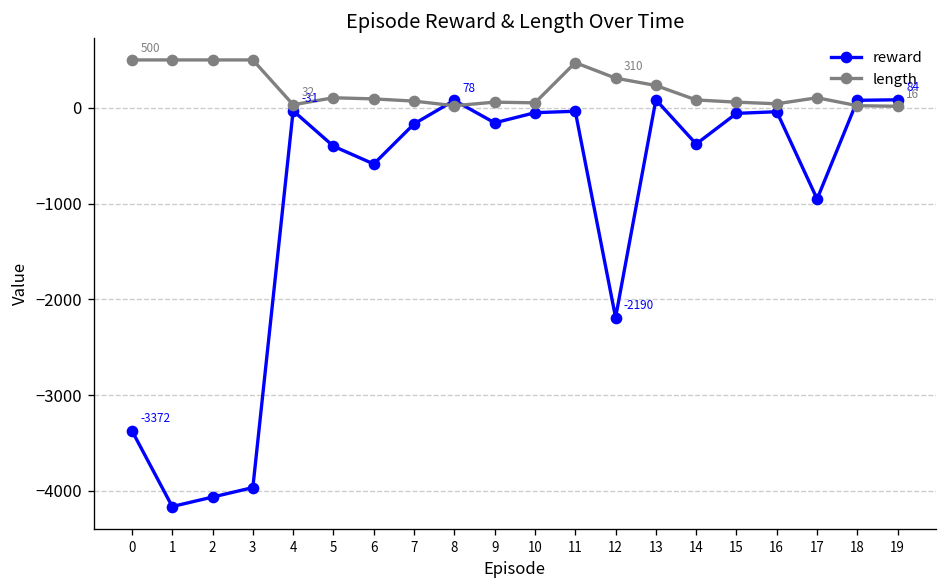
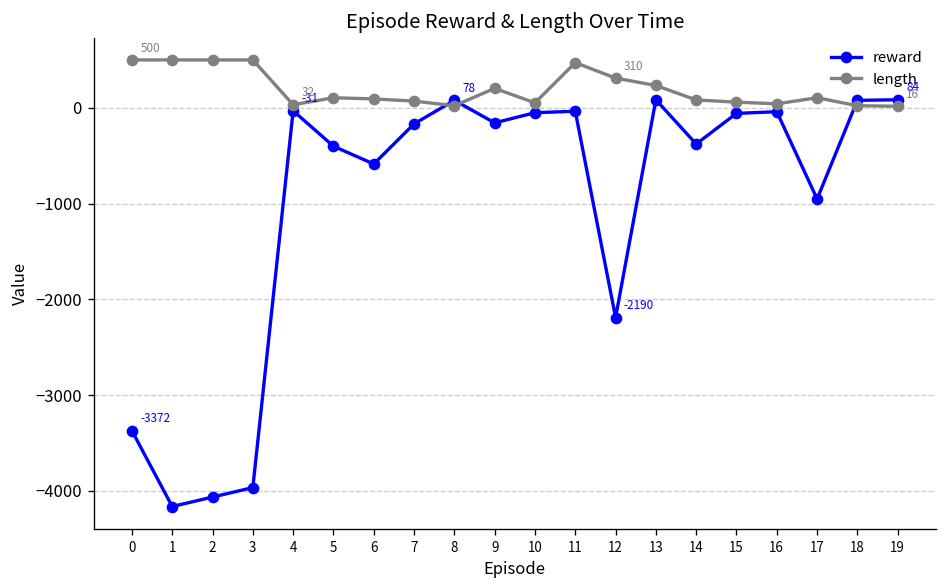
  {
    "reward": {
      "0": -3372,
      "8": 78,
      "12": -2190
    },
    "length": {
      "2": 500,
      "3": 500,
      "5": 100,
      "6": 100,
      "7": 100,
      "8": 0,
-     "9": 100,
+     "9": 200,
      "10": 100,
      "11": 500,
      "13": 200,
      "14": 100,
      "15": 100,
      "16": 0,
      "17": 100,
      "18": 0
    }
  }
